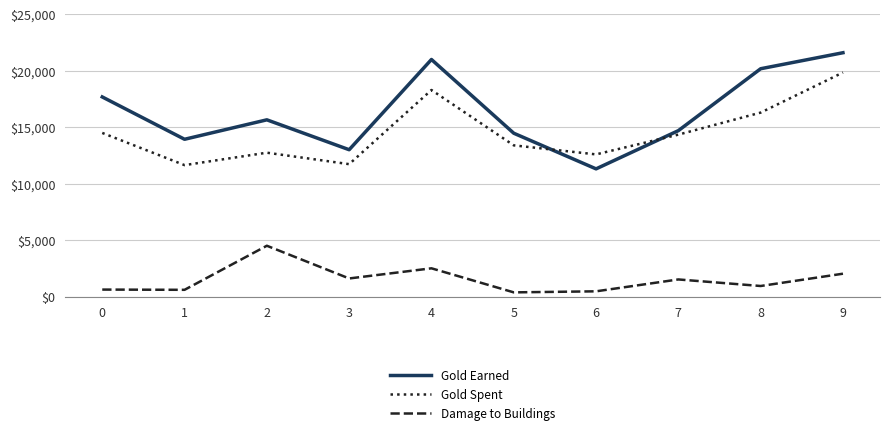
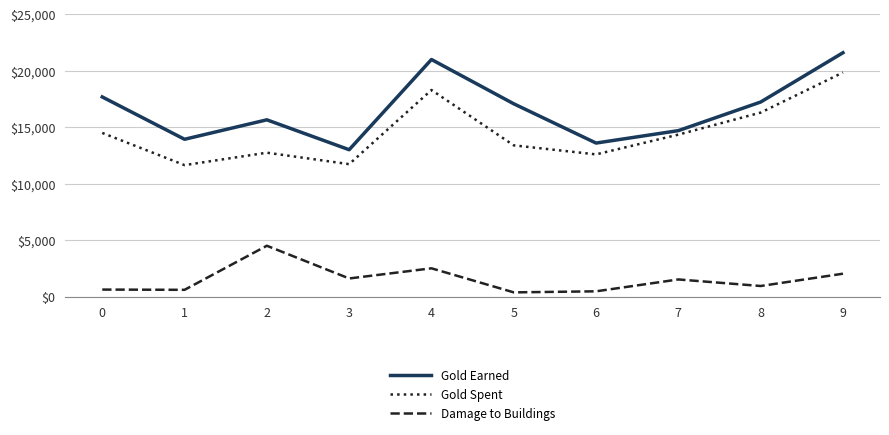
  {
    "Gold Earned": {
      "0": "$17,700",
      "1": "$13,900",
      "2": "$15,700",
      "3": "$13,000",
      "4": "$21,000",
-     "5": "$14,500",
-     "6": "$11,300",
+     "5": "$17,100",
+     "6": "$13,600",
      "7": "$14,700",
-     "8": "$20,200",
+     "8": "$17,200",
      "9": "$21,600"
    }
  }
